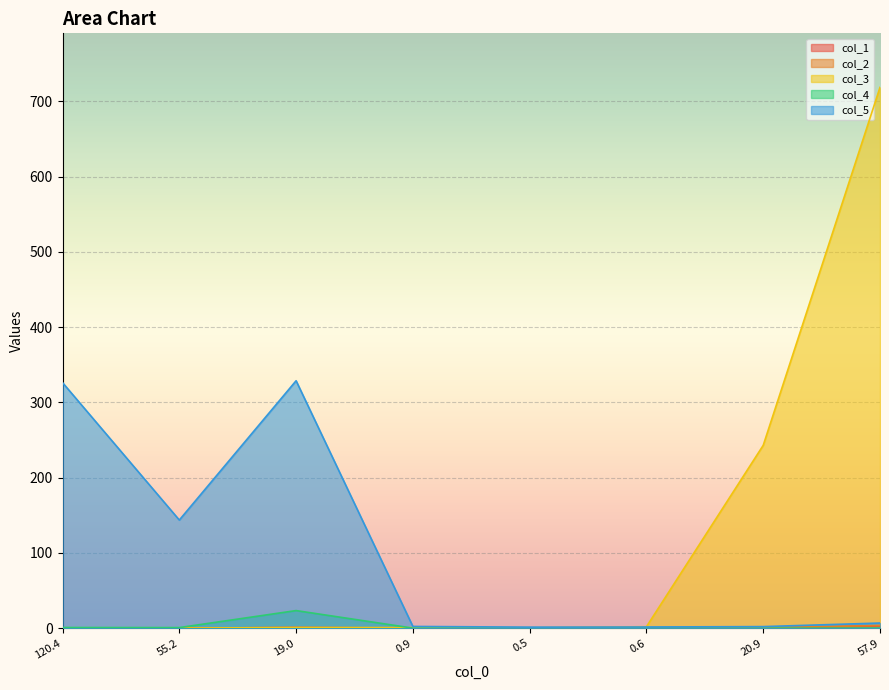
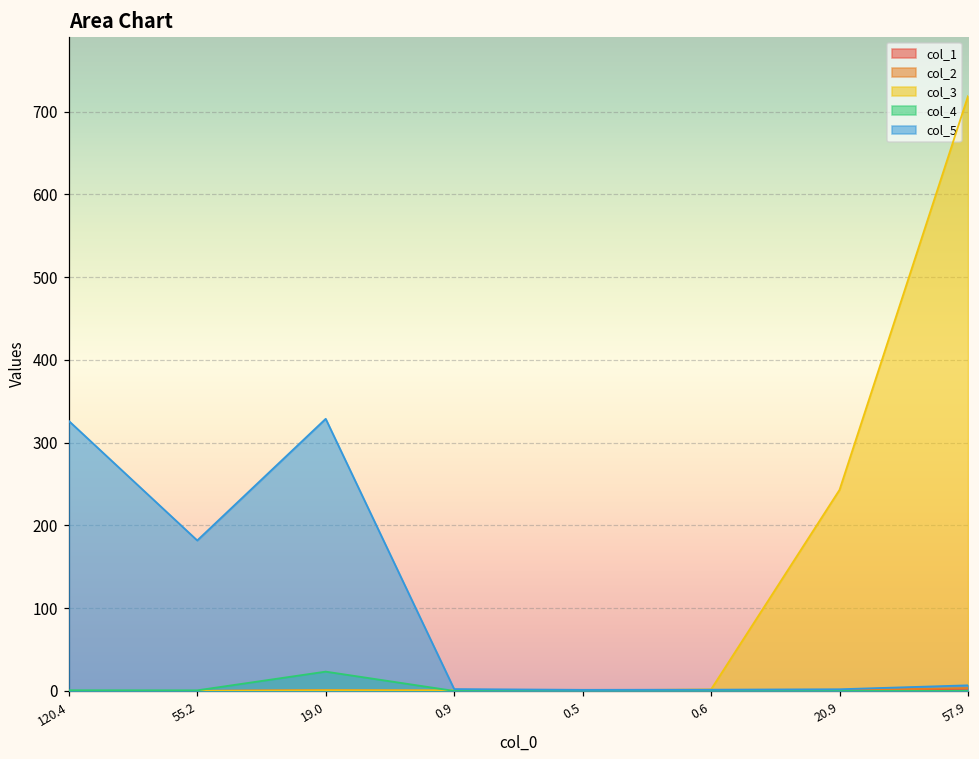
  {
    "col_3": {
      "20.9": 240,
      "57.9": 720
    },
    "col_4": {
      "19.0": 20
    },
    "col_5": {
      "120.4": 330,
-     "55.2": 140,
+     "55.2": 180,
      "19.0": 330
    }
  }
